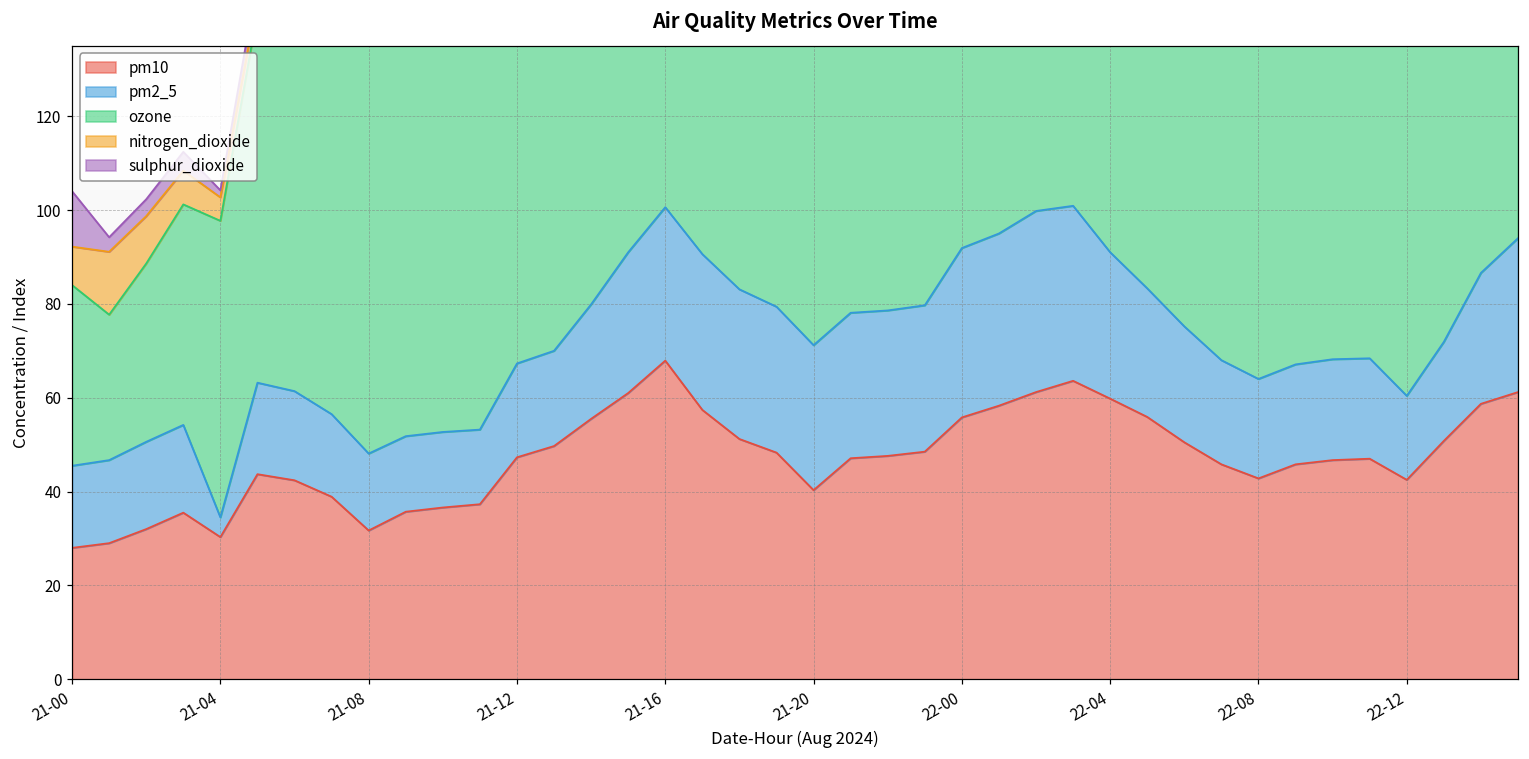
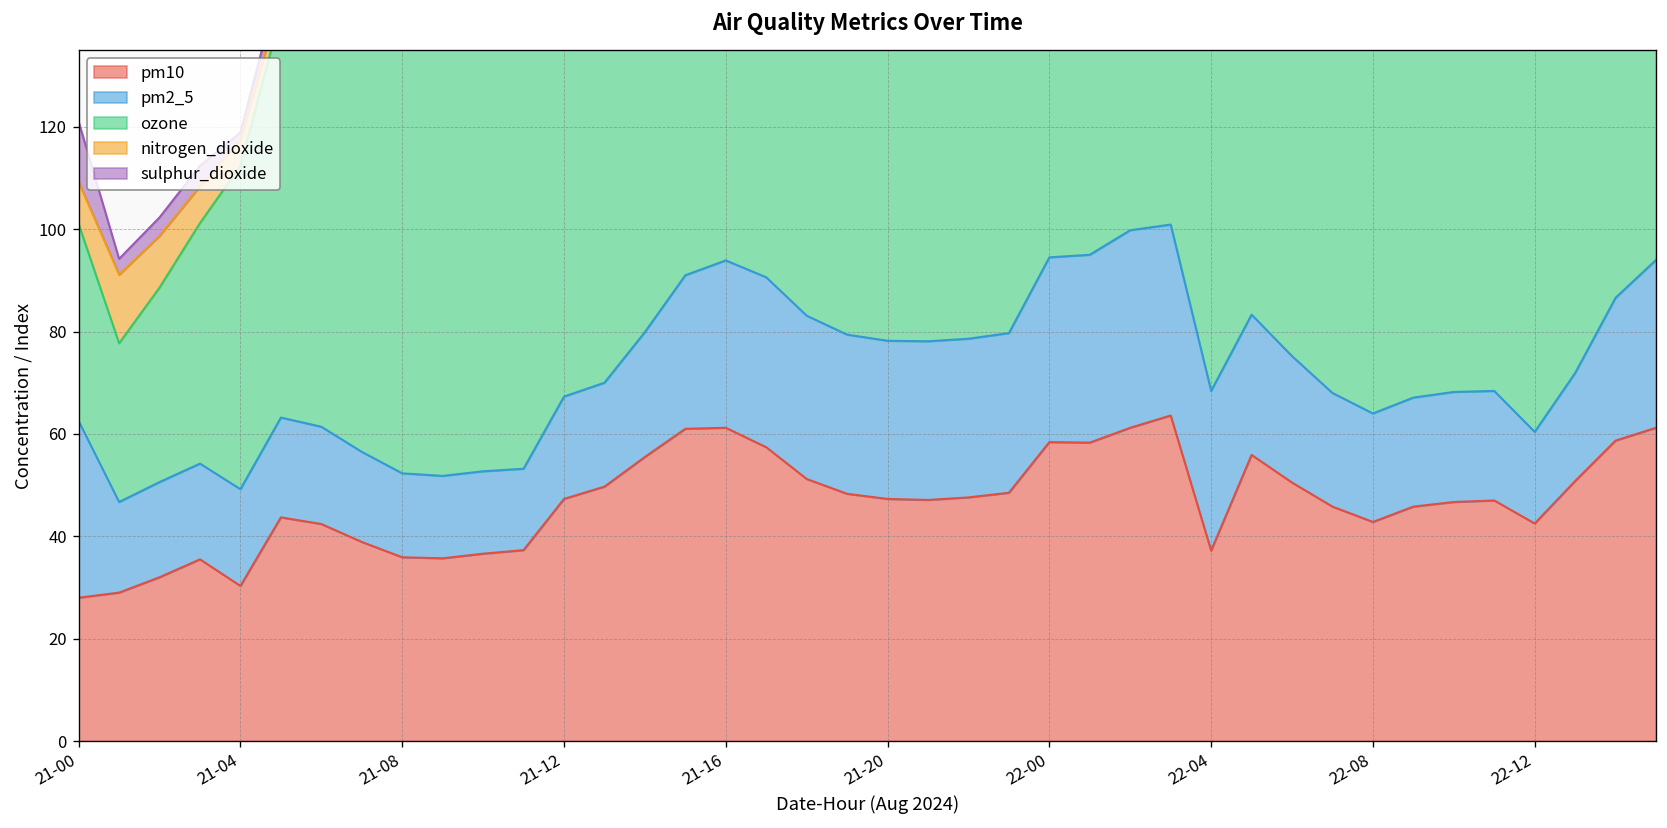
  {
    "pm10": {
      "21-00": 28,
      "21-04": 30,
-     "21-08": 32,
+     "21-08": 36,
      "21-12": 47,
-     "21-16": 68,
-     "21-20": 40,
-     "22-00": 56,
-     "22-04": 60,
+     "21-16": 61,
+     "21-20": 47,
+     "22-00": 58,
+     "22-04": 37,
      "22-08": 43,
      "22-12": 43
    },
    "pm2_5": {
-     "21-00": 18,
-     "21-04": 4,
+     "21-00": 35,
+     "21-04": 19,
      "21-08": 16,
      "21-12": 20,
      "21-16": 33,
      "21-20": 31,
      "22-00": 36,
      "22-04": 31,
      "22-08": 21,
      "22-12": 18
    },
    "ozone": {
      "21-00": 39
    },
    "nitrogen_dioxide": {
      "21-00": 8
    },
    "sulphur_dioxide": {
      "21-00": 12
    }
  }
